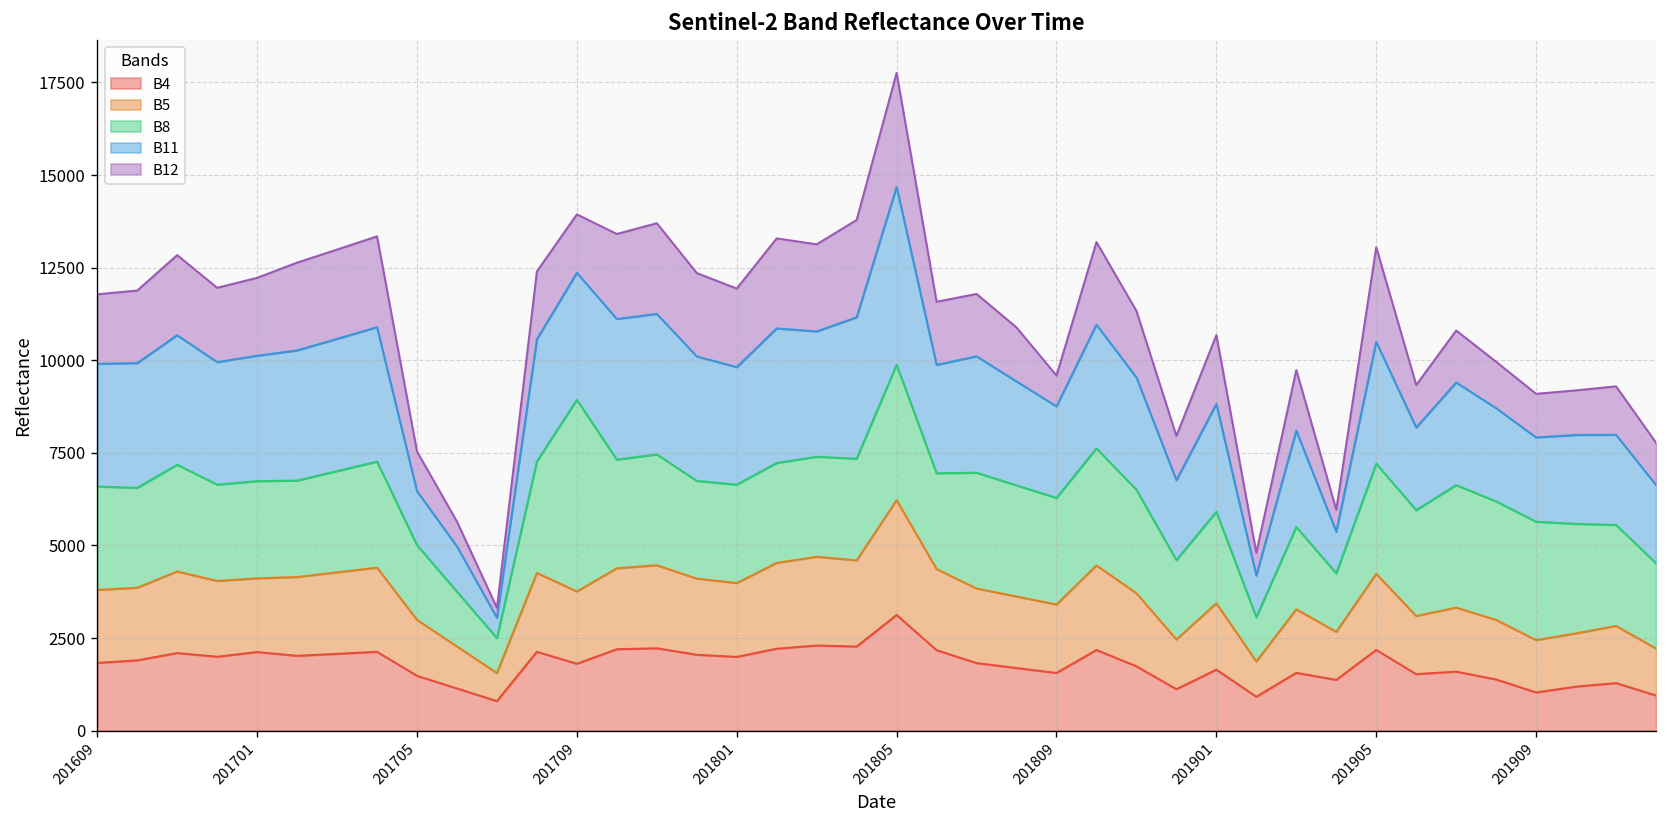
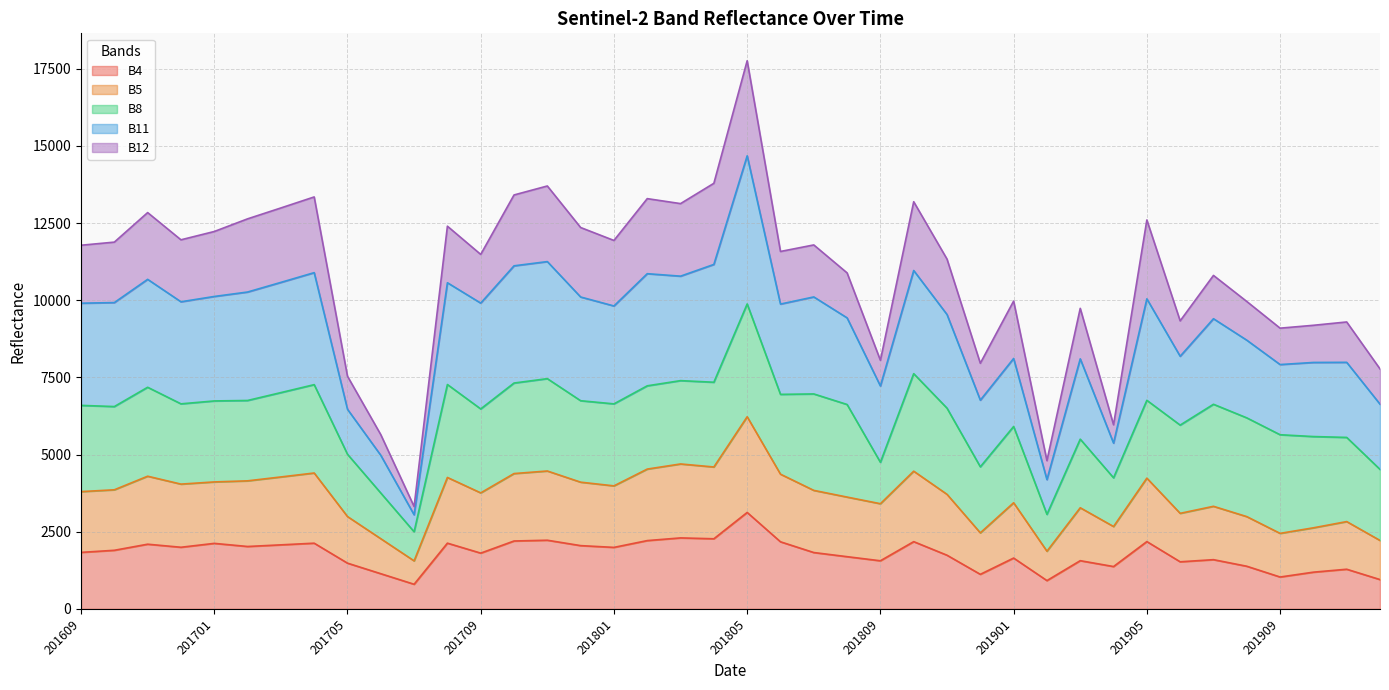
  {
    "B8": {
      "201609": 2800,
      "201701": 2600,
      "201705": 2000,
-     "201709": 5200,
+     "201709": 2700,
      "201801": 2700,
      "201805": 3700,
-     "201809": 2900,
+     "201809": 1300,
      "201901": 2500,
-     "201905": 3000,
+     "201905": 2500,
      "201909": 3200
    },
    "B11": {
      "201609": 3300,
      "201701": 3400,
      "201705": 1500,
      "201709": 3400,
      "201801": 3200,
      "201805": 4800,
      "201809": 2500,
-     "201901": 2900,
+     "201901": 2200,
      "201905": 3300,
      "201909": 2300
    },
    "B12": {
      "201609": 1900,
      "201701": 2100,
      "201705": 1100,
      "201709": 1600,
      "201801": 2100,
      "201805": 3100,
      "201809": 800,
      "201901": 1900,
      "201905": 2600,
      "201909": 1200
    }
  }
